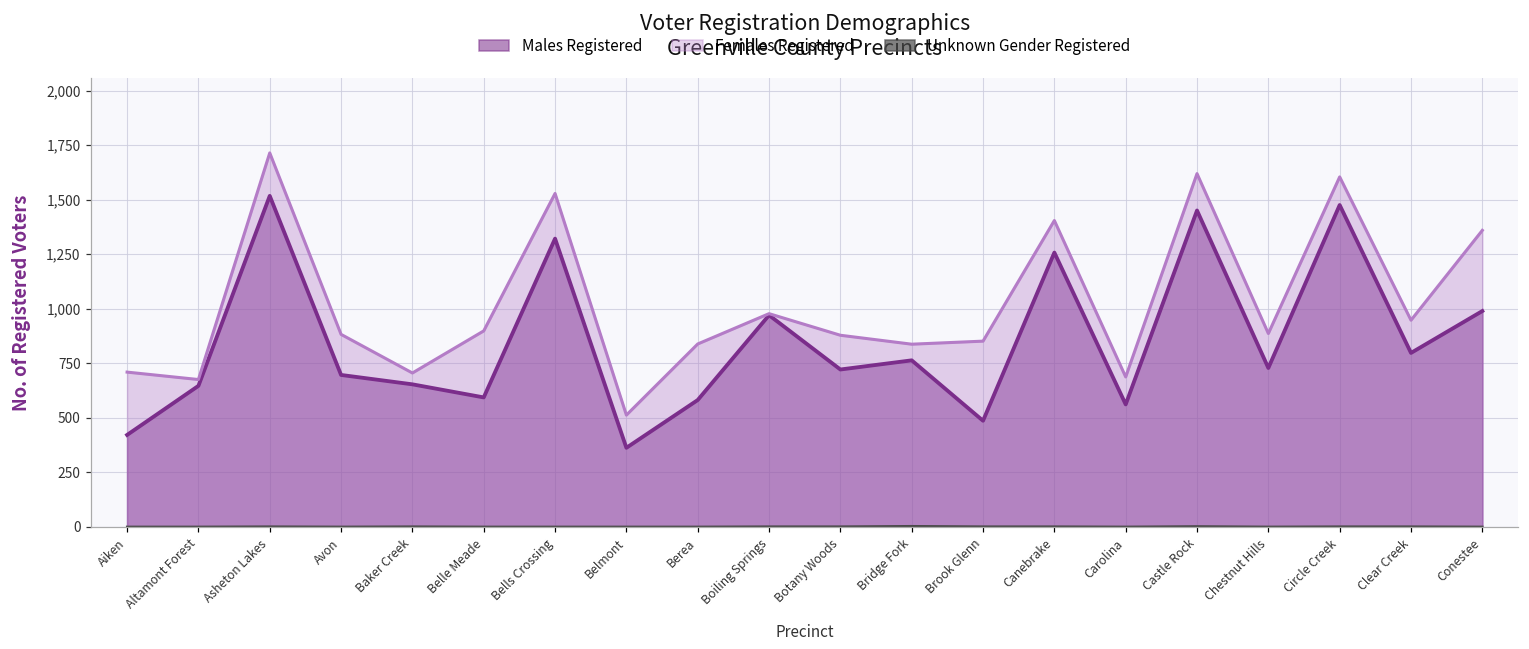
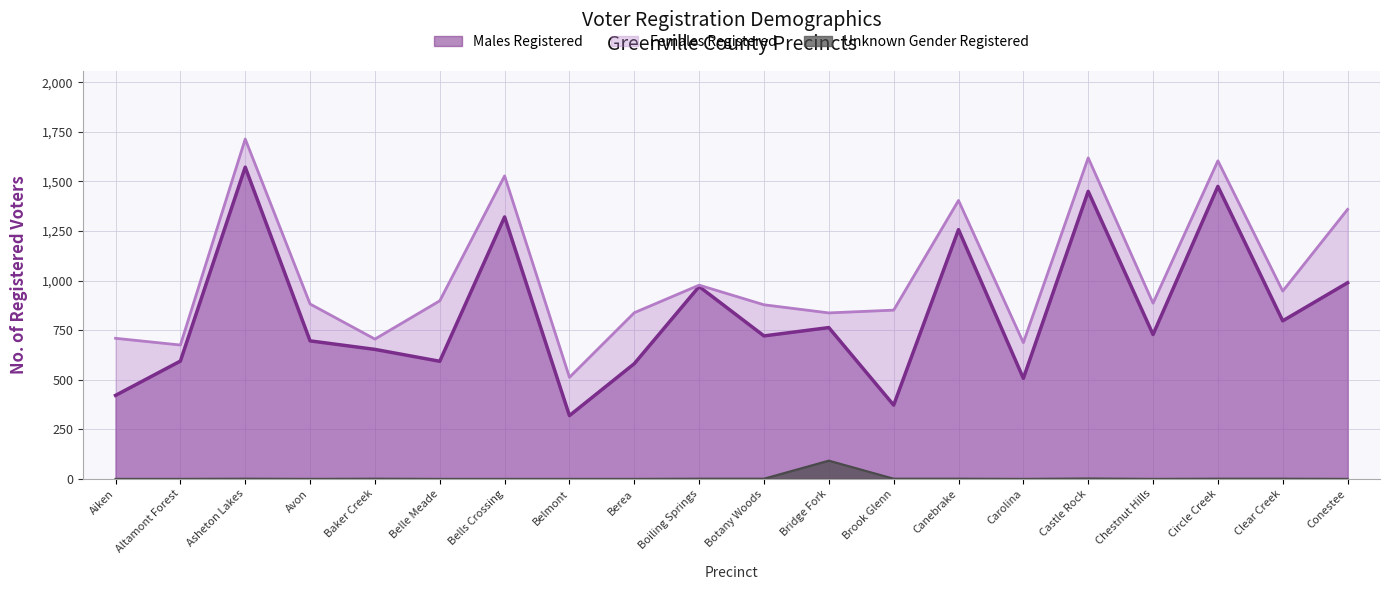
  {
    "Males Registered": {
      "Aiken": "420",
-     "Altamont Forest": "650",
-     "Asheton Lakes": "1,520",
+     "Altamont Forest": "590",
+     "Asheton Lakes": "1,570",
      "Avon": "700",
      "Baker Creek": "650",
      "Belle Meade": "590",
      "Bells Crossing": "1,320",
-     "Belmont": "360",
+     "Belmont": "320",
      "Berea": "580",
      "Botany Woods": "720",
      "Bridge Fork": "760",
-     "Brook Glenn": "490",
+     "Brook Glenn": "370",
      "Canebrake": "1,260",
-     "Carolina": "560",
+     "Carolina": "510",
      "Castle Rock": "1,450",
      "Chestnut Hills": "730",
      "Circle Creek": "1,480",
      "Clear Creek": "800",
      "Conestee": "990"
    },
    "Females Registered": {
      "Aiken": "710",
      "Altamont Forest": "680",
      "Asheton Lakes": "1,710",
      "Avon": "880",
      "Baker Creek": "710",
      "Belle Meade": "900",
      "Bells Crossing": "1,530",
      "Belmont": "510",
      "Berea": "840",
      "Botany Woods": "880",
      "Bridge Fork": "840",
      "Brook Glenn": "850",
      "Canebrake": "1,400",
      "Carolina": "690",
      "Castle Rock": "1,620",
      "Chestnut Hills": "890",
      "Circle Creek": "1,600",
      "Clear Creek": "950",
      "Conestee": "1,360"
    },
    "Unknown Gender Registered": {
      "Aiken": "0",
      "Altamont Forest": "0",
      "Asheton Lakes": "0",
      "Avon": "0",
      "Baker Creek": "0",
      "Belle Meade": "0",
      "Bells Crossing": "0",
      "Belmont": "0",
      "Berea": "0",
      "Boiling Springs": "0",
      "Botany Woods": "0",
-     "Bridge Fork": "0",
+     "Bridge Fork": "90",
      "Brook Glenn": "0",
      "Canebrake": "0",
      "Carolina": "0",
      "Castle Rock": "0",
      "Chestnut Hills": "0",
      "Circle Creek": "0",
      "Clear Creek": "0",
      "Conestee": "0"
    }
  }
